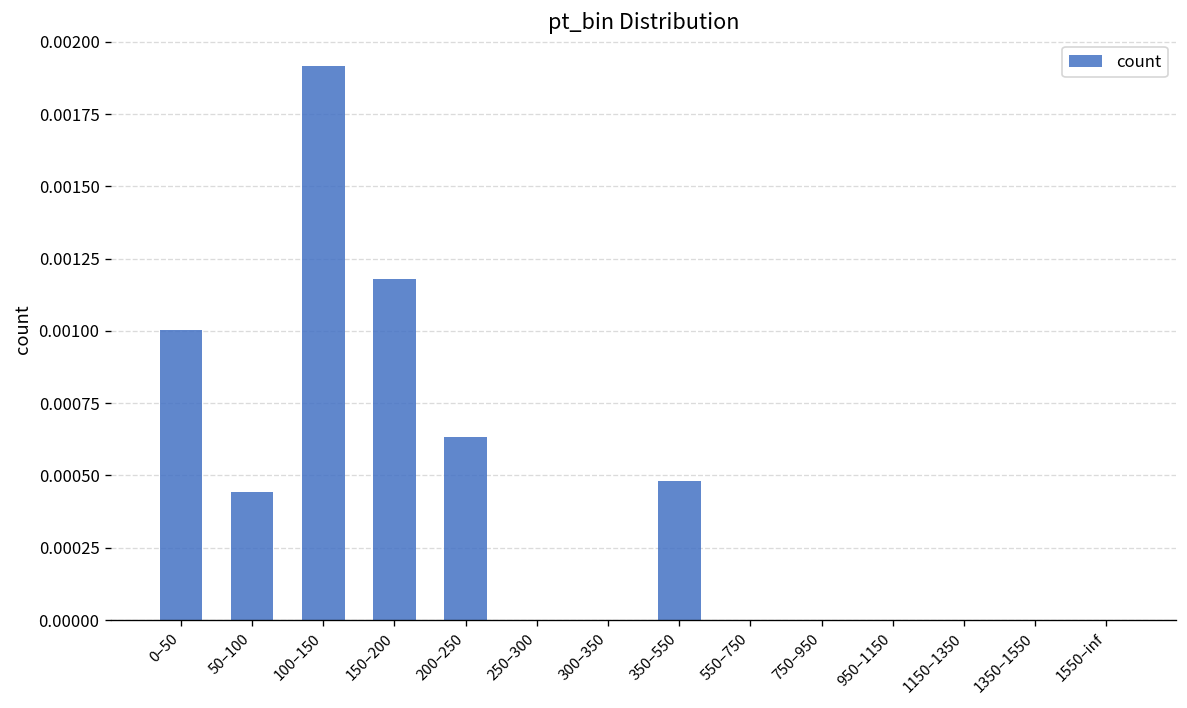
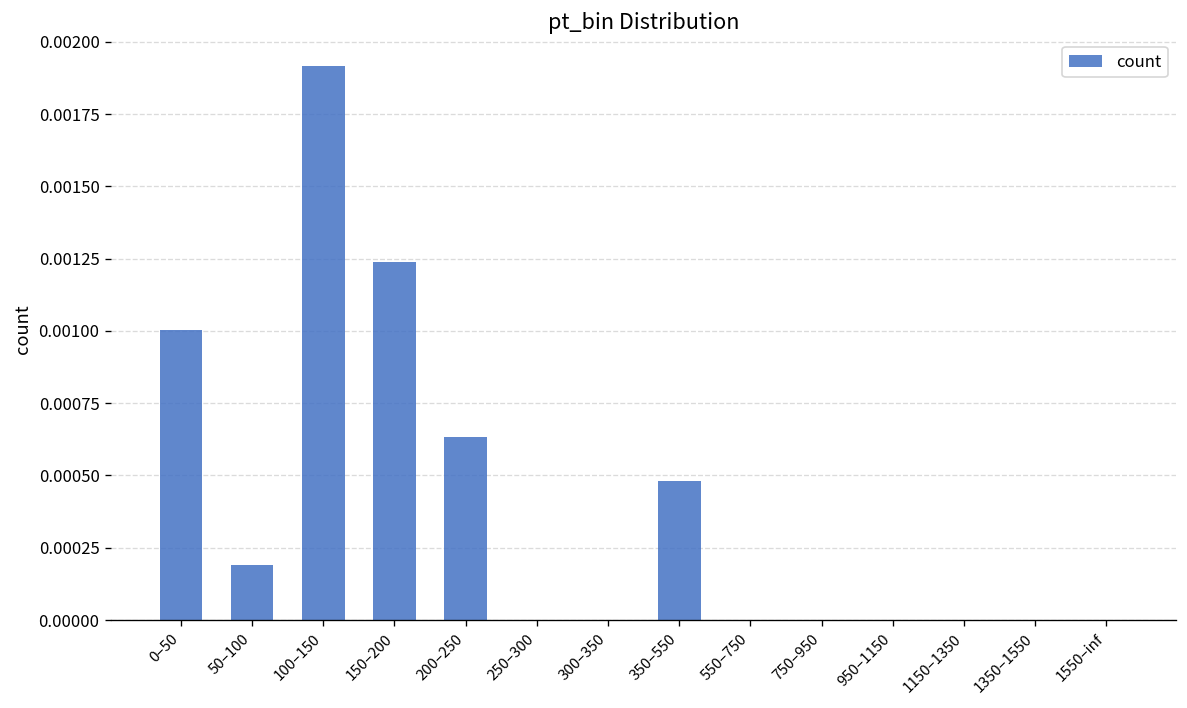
  {
    "0–50": 0.00100,
-   "50–100": 0.00044,
+   "50–100": 0.00019,
    "100–150": 0.00191,
-   "150–200": 0.00118,
+   "150–200": 0.00124,
    "200–250": 0.00063,
    "250–300": 0.00000,
    "300–350": 0.00000,
    "350–550": 0.00048,
    "550–750": 0.00000,
    "750–950": 0.00000,
    "950–1150": 0.00000,
    "1150–1350": 0.00000,
    "1350–1550": 0.00000,
    "1550–inf": 0.00000
  }
